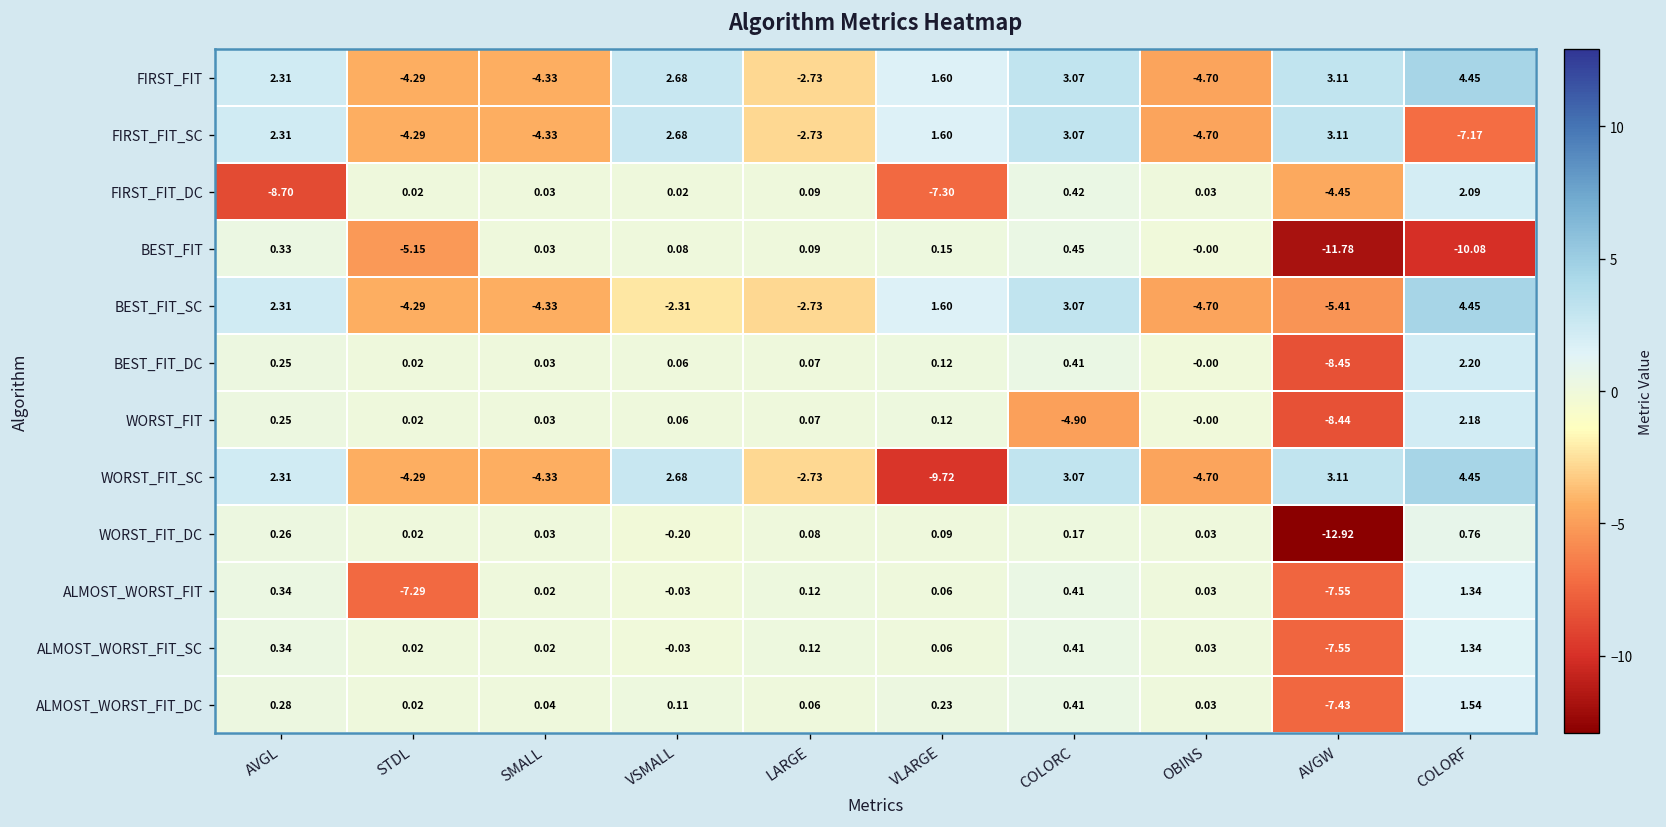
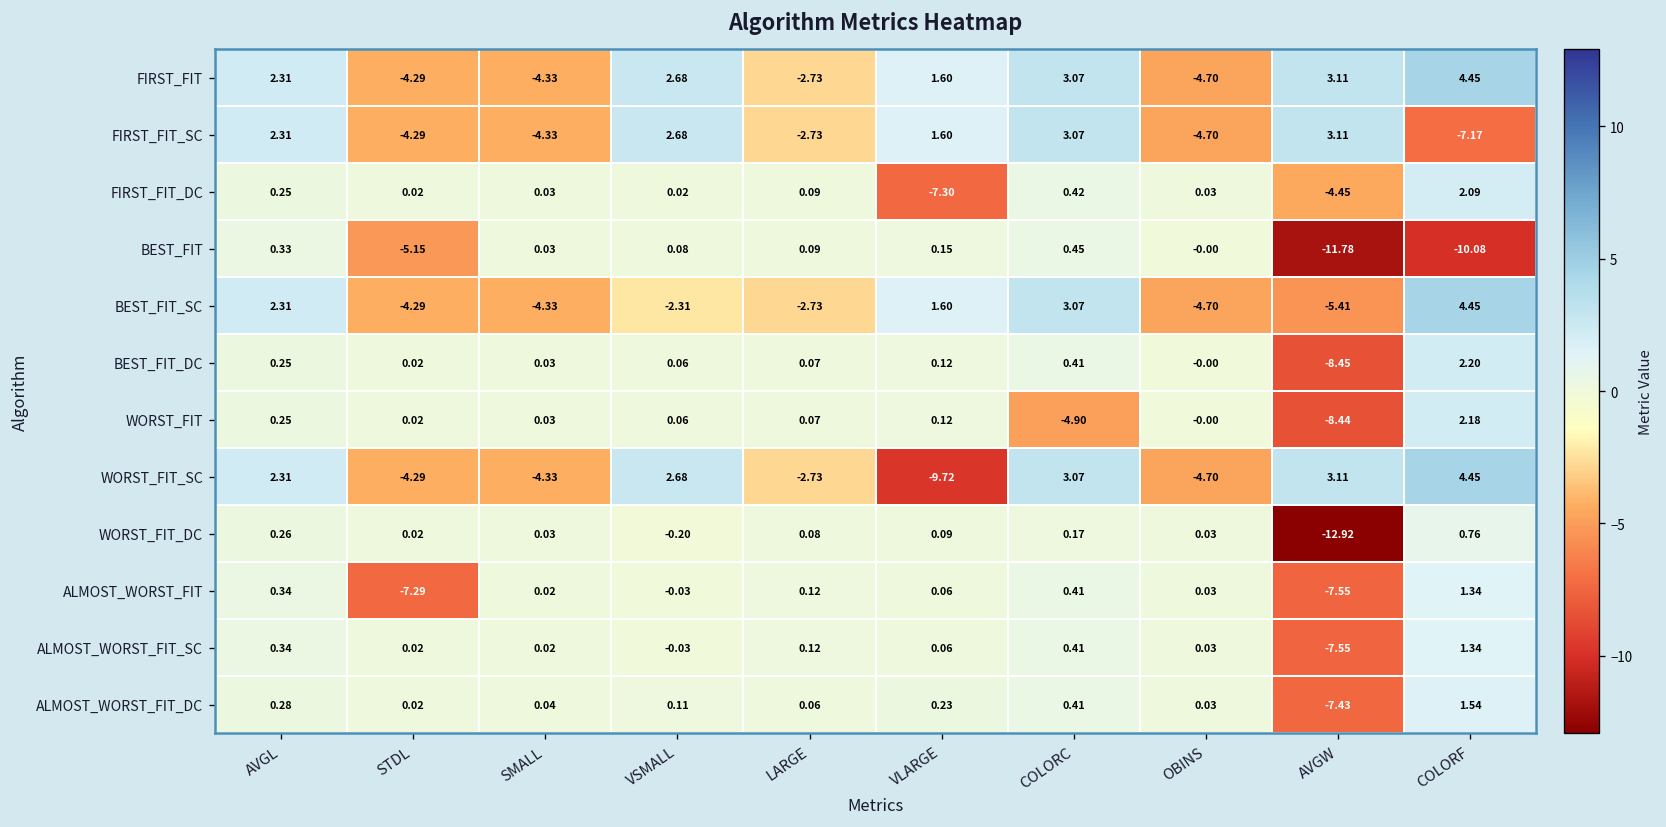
  {
    "FIRST_FIT": {
      "AVGL": 2.31,
      "STDL": -4.29,
      "SMALL": -4.33,
      "VSMALL": 2.68,
      "LARGE": -2.73,
      "VLARGE": 1.60,
      "COLORC": 3.07,
      "OBINS": -4.70,
      "AVGW": 3.11,
      "COLORF": 4.45
    },
    "FIRST_FIT_SC": {
      "AVGL": 2.31,
      "STDL": -4.29,
      "SMALL": -4.33,
      "VSMALL": 2.68,
      "LARGE": -2.73,
      "VLARGE": 1.60,
      "COLORC": 3.07,
      "OBINS": -4.70,
      "AVGW": 3.11,
      "COLORF": -7.17
    },
    "FIRST_FIT_DC": {
-     "AVGL": -8.70,
+     "AVGL": 0.25,
      "STDL": 0.02,
      "SMALL": 0.03,
      "VSMALL": 0.02,
      "LARGE": 0.09,
      "VLARGE": -7.30,
      "COLORC": 0.42,
      "OBINS": 0.03,
      "AVGW": -4.45,
      "COLORF": 2.09
    },
    "BEST_FIT": {
      "AVGL": 0.33,
      "STDL": -5.15,
      "SMALL": 0.03,
      "VSMALL": 0.08,
      "LARGE": 0.09,
      "VLARGE": 0.15,
      "COLORC": 0.45,
      "OBINS": -0.00,
      "AVGW": -11.78,
      "COLORF": -10.08
    },
    "BEST_FIT_SC": {
      "AVGL": 2.31,
      "STDL": -4.29,
      "SMALL": -4.33,
      "VSMALL": -2.31,
      "LARGE": -2.73,
      "VLARGE": 1.60,
      "COLORC": 3.07,
      "OBINS": -4.70,
      "AVGW": -5.41,
      "COLORF": 4.45
    },
    "BEST_FIT_DC": {
      "AVGL": 0.25,
      "STDL": 0.02,
      "SMALL": 0.03,
      "VSMALL": 0.06,
      "LARGE": 0.07,
      "VLARGE": 0.12,
      "COLORC": 0.41,
      "OBINS": -0.00,
      "AVGW": -8.45,
      "COLORF": 2.20
    },
    "WORST_FIT": {
      "AVGL": 0.25,
      "STDL": 0.02,
      "SMALL": 0.03,
      "VSMALL": 0.06,
      "LARGE": 0.07,
      "VLARGE": 0.12,
      "COLORC": -4.90,
      "OBINS": -0.00,
      "AVGW": -8.44,
      "COLORF": 2.18
    },
    "WORST_FIT_SC": {
      "AVGL": 2.31,
      "STDL": -4.29,
      "SMALL": -4.33,
      "VSMALL": 2.68,
      "LARGE": -2.73,
      "VLARGE": -9.72,
      "COLORC": 3.07,
      "OBINS": -4.70,
      "AVGW": 3.11,
      "COLORF": 4.45
    },
    "WORST_FIT_DC": {
      "AVGL": 0.26,
      "STDL": 0.02,
      "SMALL": 0.03,
      "VSMALL": -0.20,
      "LARGE": 0.08,
      "VLARGE": 0.09,
      "COLORC": 0.17,
      "OBINS": 0.03,
      "AVGW": -12.92,
      "COLORF": 0.76
    },
    "ALMOST_WORST_FIT": {
      "AVGL": 0.34,
      "STDL": -7.29,
      "SMALL": 0.02,
      "VSMALL": -0.03,
      "LARGE": 0.12,
      "VLARGE": 0.06,
      "COLORC": 0.41,
      "OBINS": 0.03,
      "AVGW": -7.55,
      "COLORF": 1.34
    },
    "ALMOST_WORST_FIT_SC": {
      "AVGL": 0.34,
      "STDL": 0.02,
      "SMALL": 0.02,
      "VSMALL": -0.03,
      "LARGE": 0.12,
      "VLARGE": 0.06,
      "COLORC": 0.41,
      "OBINS": 0.03,
      "AVGW": -7.55,
      "COLORF": 1.34
    },
    "ALMOST_WORST_FIT_DC": {
      "AVGL": 0.28,
      "STDL": 0.02,
      "SMALL": 0.04,
      "VSMALL": 0.11,
      "LARGE": 0.06,
      "VLARGE": 0.23,
      "COLORC": 0.41,
      "OBINS": 0.03,
      "AVGW": -7.43,
      "COLORF": 1.54
    }
  }
